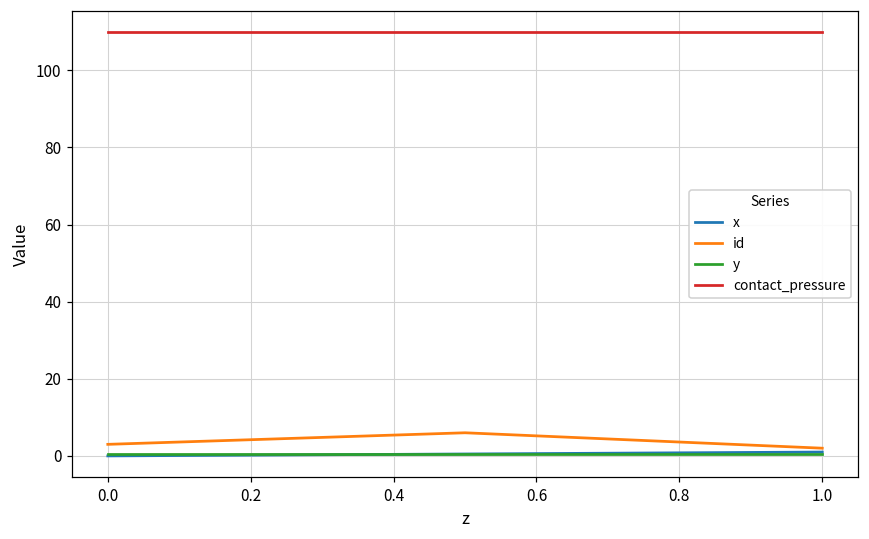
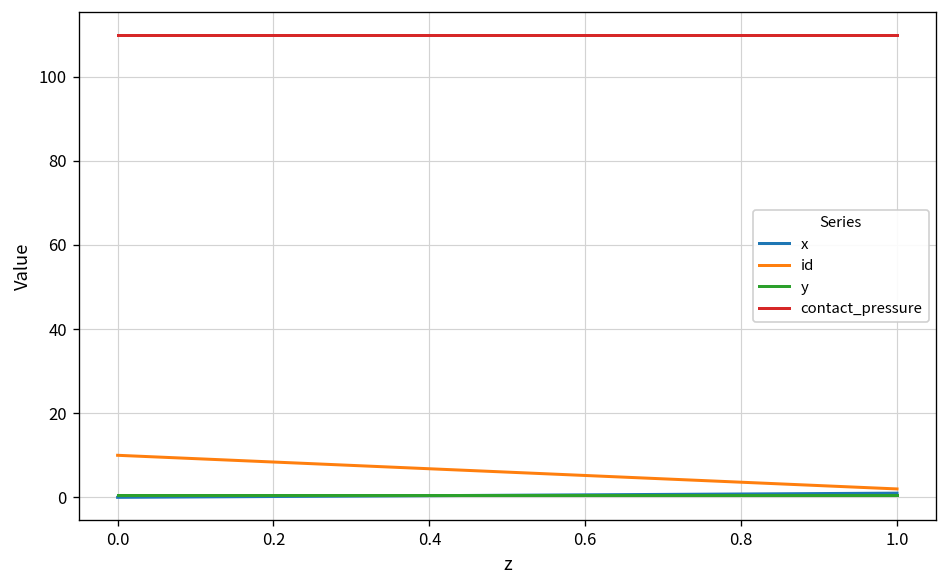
  {
    "id": {
-     "0.0": 3,
+     "0.0": 10,
      "1.0": 2
    },
    "contact_pressure": {
      "0.0": 110,
      "1.0": 110
    }
  }
